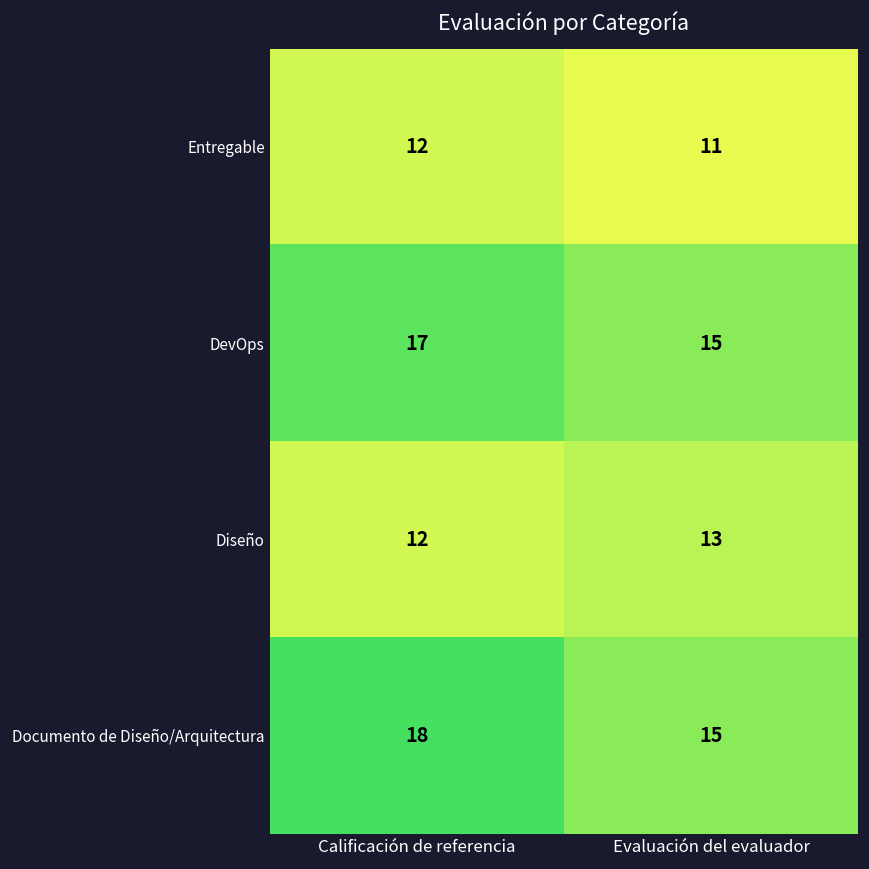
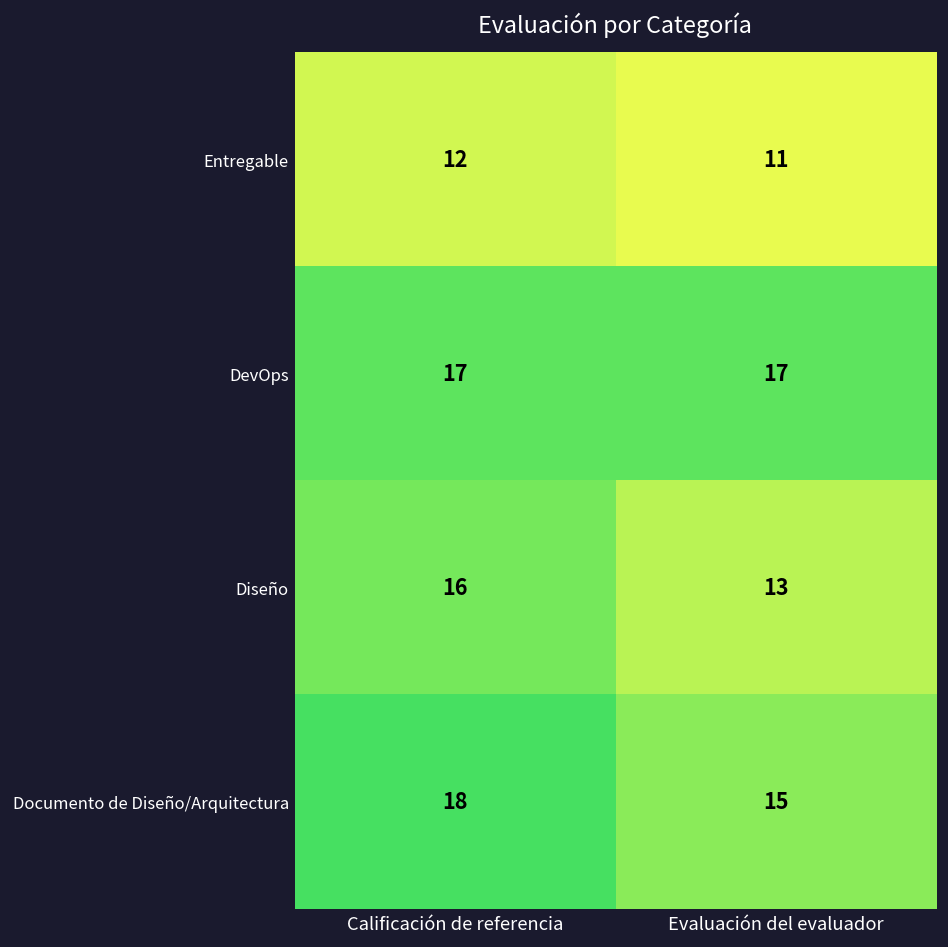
  {
    "Entregable": {
      "Calificación de referencia": 12,
      "Evaluación del evaluador": 11
    },
    "DevOps": {
      "Calificación de referencia": 17,
-     "Evaluación del evaluador": 15
+     "Evaluación del evaluador": 17
    },
    "Diseño": {
-     "Calificación de referencia": 12,
+     "Calificación de referencia": 16,
      "Evaluación del evaluador": 13
    },
    "Documento de Diseño/Arquitectura": {
      "Calificación de referencia": 18,
      "Evaluación del evaluador": 15
    }
  }
